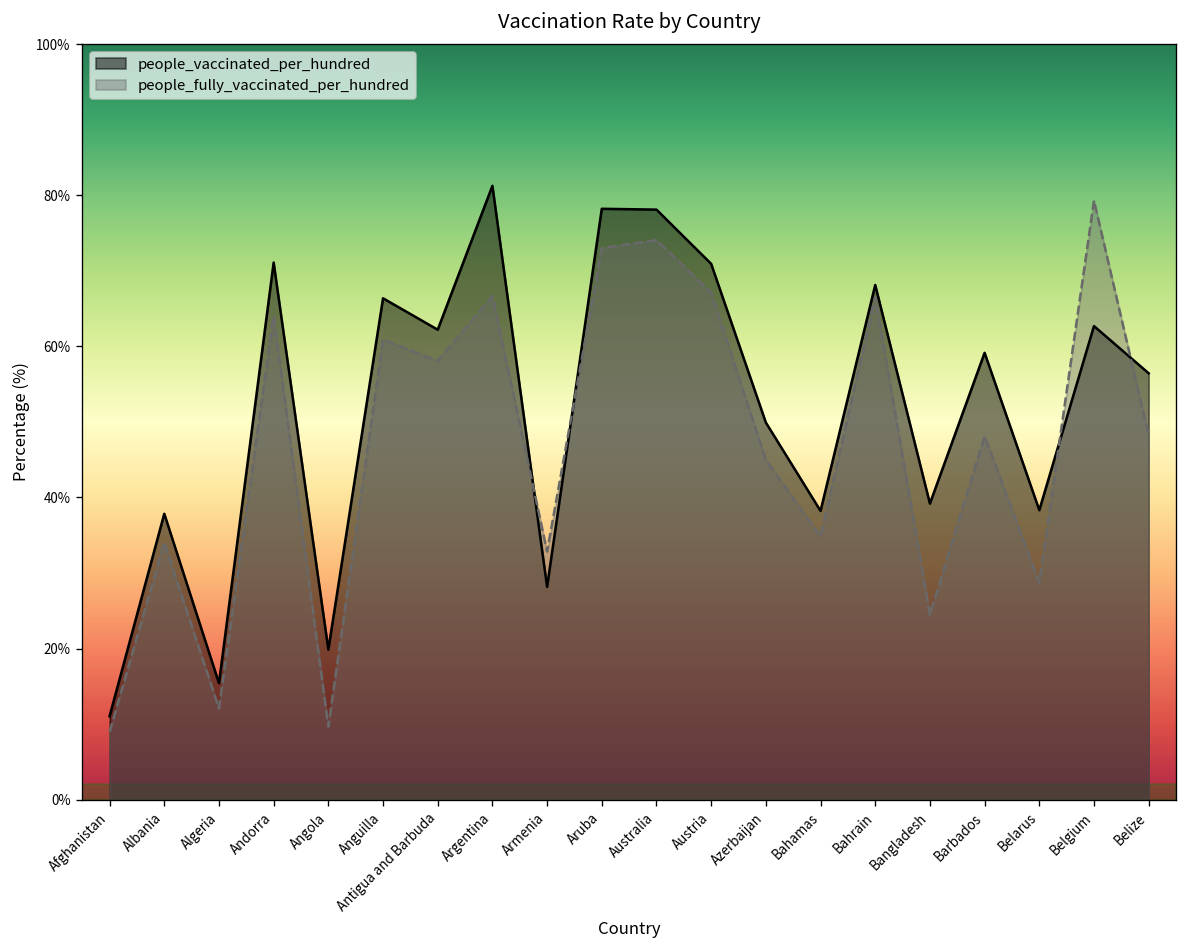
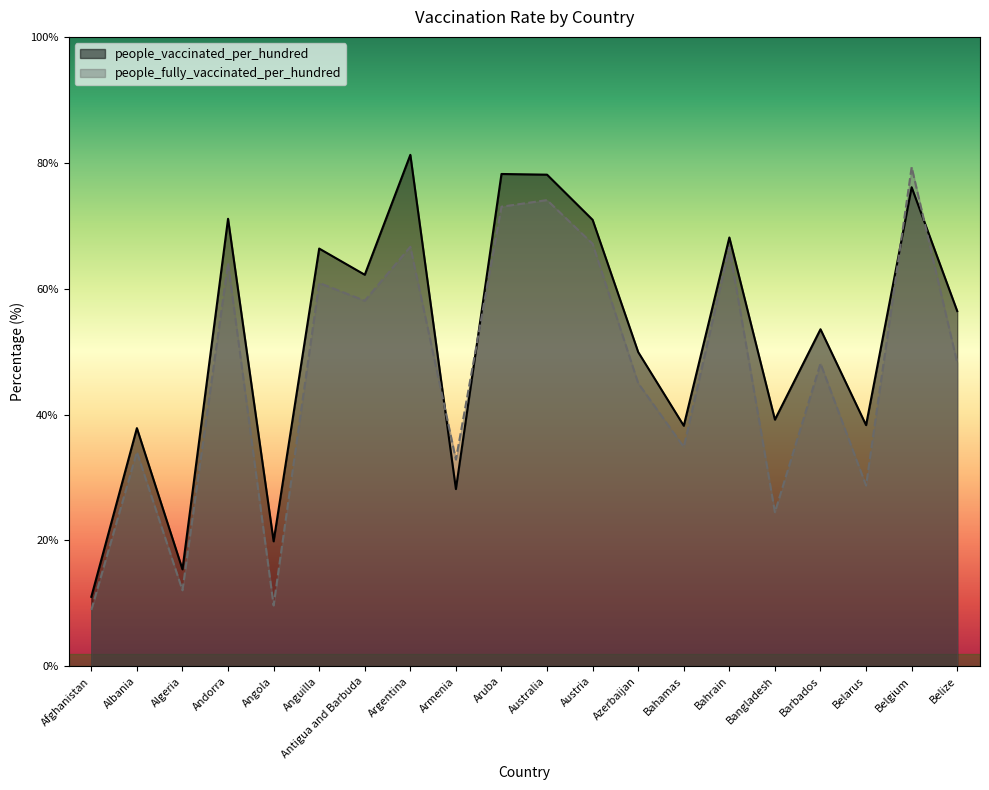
  {
    "people_vaccinated_per_hundred": {
      "Afghanistan": "11%",
      "Albania": "38%",
      "Algeria": "15%",
      "Andorra": "71%",
      "Angola": "20%",
      "Anguilla": "66%",
      "Antigua and Barbuda": "62%",
      "Argentina": "81%",
      "Armenia": "28%",
      "Aruba": "78%",
      "Australia": "78%",
      "Austria": "71%",
      "Azerbaijan": "50%",
      "Bahamas": "38%",
      "Bahrain": "68%",
      "Bangladesh": "39%",
-     "Barbados": "59%",
+     "Barbados": "54%",
      "Belarus": "38%",
-     "Belgium": "63%",
+     "Belgium": "76%",
      "Belize": "56%"
    },
    "people_fully_vaccinated_per_hundred": {
      "Afghanistan": "9%",
      "Albania": "34%",
      "Algeria": "12%",
      "Andorra": "64%",
      "Angola": "10%",
      "Anguilla": "61%",
      "Antigua and Barbuda": "58%",
      "Argentina": "67%",
      "Armenia": "33%",
      "Aruba": "73%",
      "Australia": "74%",
      "Austria": "67%",
      "Azerbaijan": "45%",
      "Bahamas": "35%",
      "Bahrain": "67%",
      "Bangladesh": "24%",
      "Barbados": "48%",
      "Belarus": "29%",
      "Belgium": "79%",
      "Belize": "48%"
    }
  }
